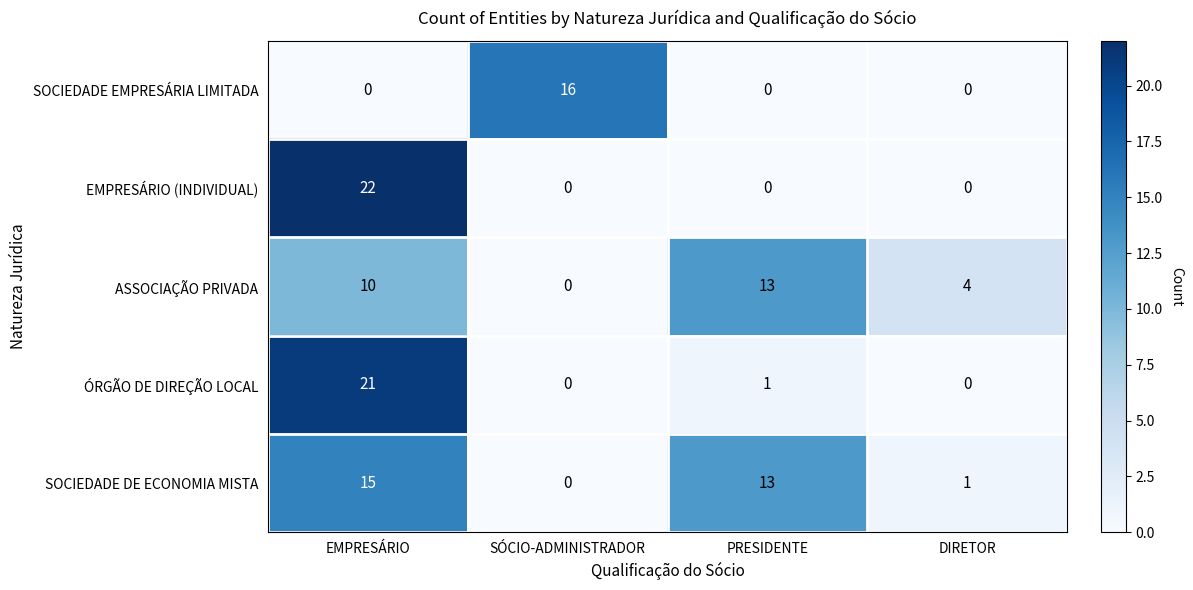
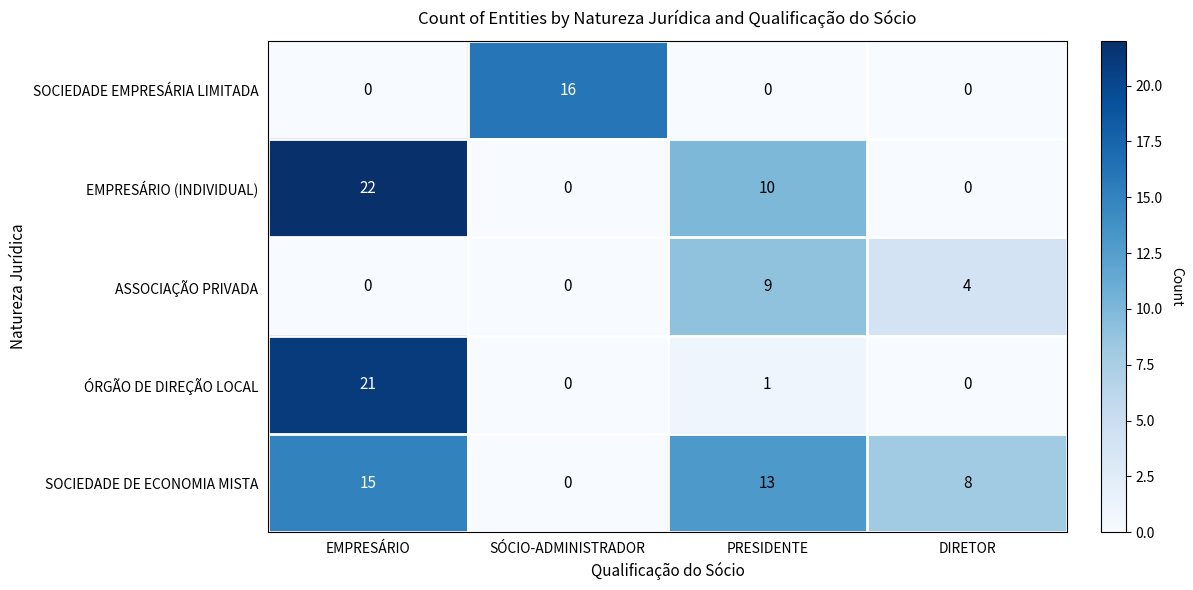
  {
    "SOCIEDADE EMPRESÁRIA LIMITADA": {
      "EMPRESÁRIO": 0,
      "SÓCIO-ADMINISTRADOR": 16,
      "PRESIDENTE": 0,
      "DIRETOR": 0
    },
    "EMPRESÁRIO (INDIVIDUAL)": {
      "EMPRESÁRIO": 22,
      "SÓCIO-ADMINISTRADOR": 0,
-     "PRESIDENTE": 0,
+     "PRESIDENTE": 10,
      "DIRETOR": 0
    },
    "ASSOCIAÇÃO PRIVADA": {
-     "EMPRESÁRIO": 10,
+     "EMPRESÁRIO": 0,
      "SÓCIO-ADMINISTRADOR": 0,
-     "PRESIDENTE": 13,
+     "PRESIDENTE": 9,
      "DIRETOR": 4
    },
    "ÓRGÃO DE DIREÇÃO LOCAL": {
      "EMPRESÁRIO": 21,
      "SÓCIO-ADMINISTRADOR": 0,
      "PRESIDENTE": 1,
      "DIRETOR": 0
    },
    "SOCIEDADE DE ECONOMIA MISTA": {
      "EMPRESÁRIO": 15,
      "SÓCIO-ADMINISTRADOR": 0,
      "PRESIDENTE": 13,
-     "DIRETOR": 1
+     "DIRETOR": 8
    }
  }
